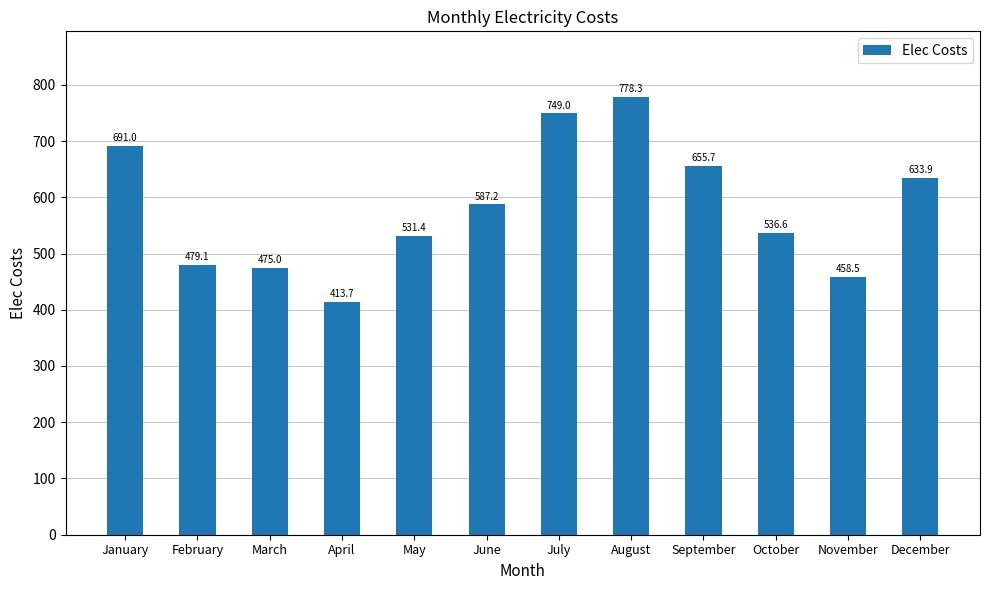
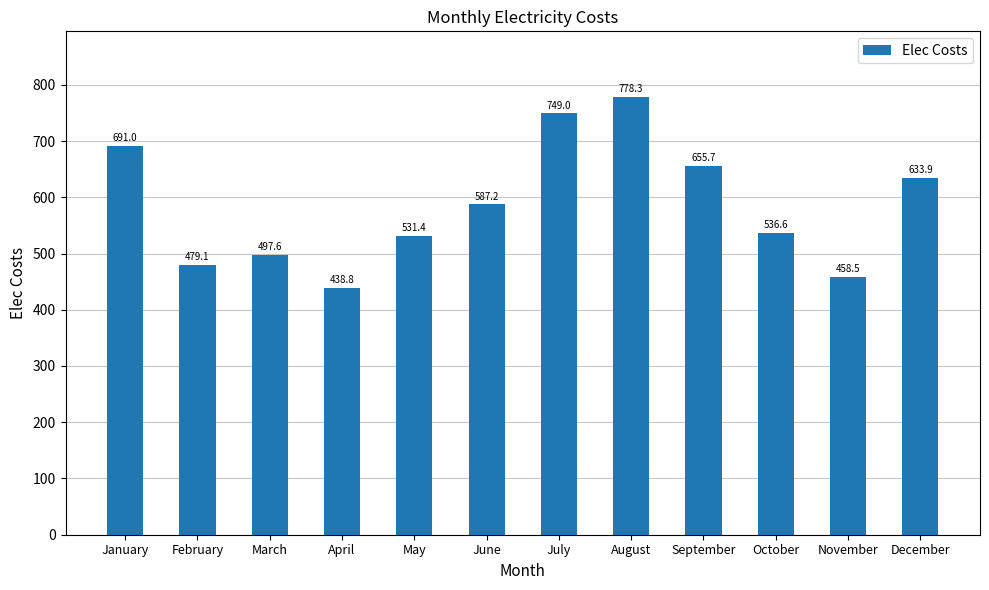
  {
    "January": 691.0,
    "February": 479.1,
-   "March": 475.0,
-   "April": 413.7,
+   "March": 497.6,
+   "April": 438.8,
    "May": 531.4,
    "June": 587.2,
    "July": 749.0,
    "August": 778.3,
    "September": 655.7,
    "October": 536.6,
    "November": 458.5,
    "December": 633.9
  }
